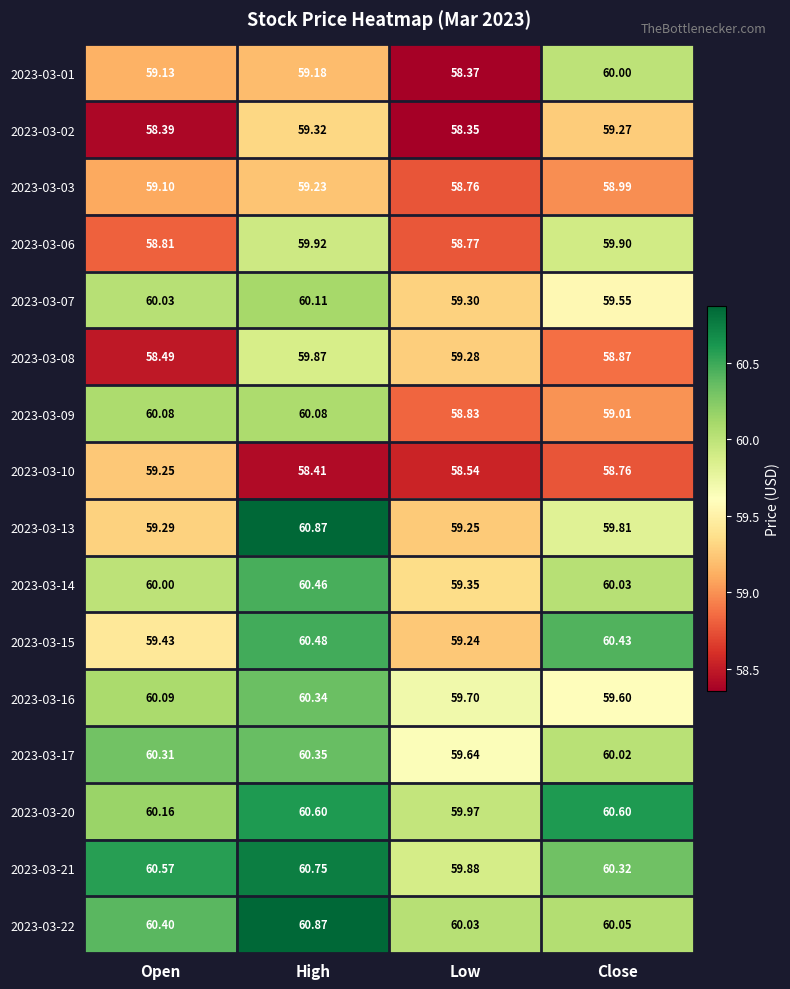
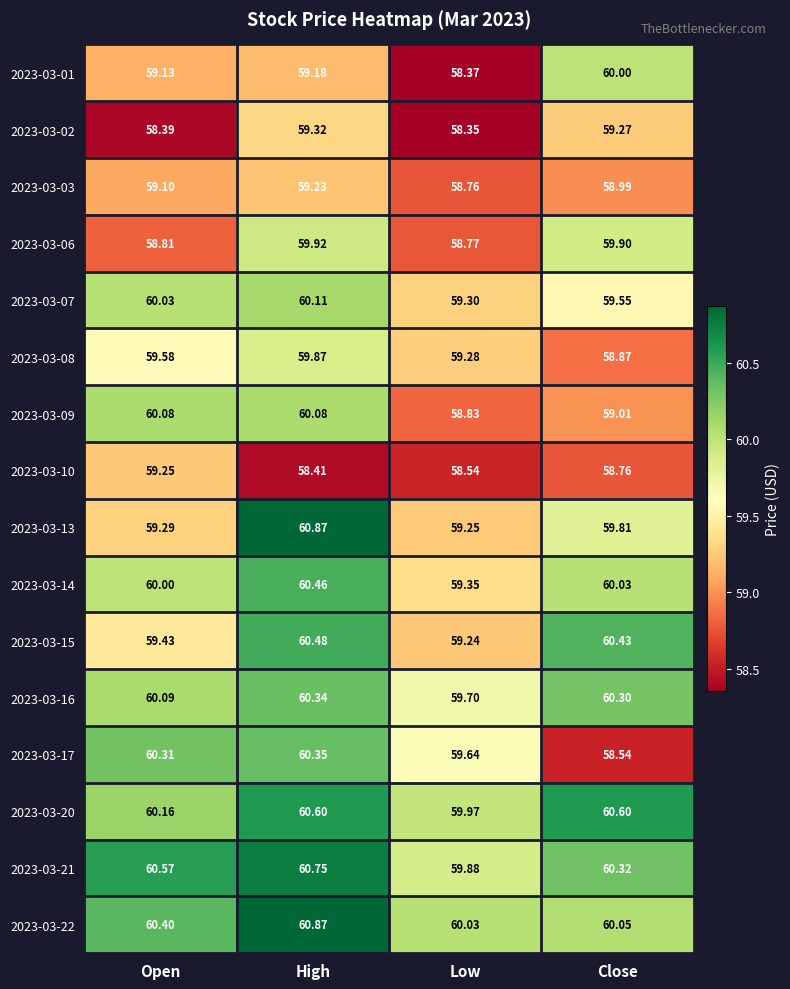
  {
    "2023-03-01": {
      "Open": 59.13,
      "High": 59.18,
      "Low": 58.37,
      "Close": 60.00
    },
    "2023-03-02": {
      "Open": 58.39,
      "High": 59.32,
      "Low": 58.35,
      "Close": 59.27
    },
    "2023-03-03": {
      "Open": 59.10,
      "High": 59.23,
      "Low": 58.76,
      "Close": 58.99
    },
    "2023-03-06": {
      "Open": 58.81,
      "High": 59.92,
      "Low": 58.77,
      "Close": 59.90
    },
    "2023-03-07": {
      "Open": 60.03,
      "High": 60.11,
      "Low": 59.30,
      "Close": 59.55
    },
    "2023-03-08": {
-     "Open": 58.49,
+     "Open": 59.58,
      "High": 59.87,
      "Low": 59.28,
      "Close": 58.87
    },
    "2023-03-09": {
      "Open": 60.08,
      "High": 60.08,
      "Low": 58.83,
      "Close": 59.01
    },
    "2023-03-10": {
      "Open": 59.25,
      "High": 58.41,
      "Low": 58.54,
      "Close": 58.76
    },
    "2023-03-13": {
      "Open": 59.29,
      "High": 60.87,
      "Low": 59.25,
      "Close": 59.81
    },
    "2023-03-14": {
      "Open": 60.00,
      "High": 60.46,
      "Low": 59.35,
      "Close": 60.03
    },
    "2023-03-15": {
      "Open": 59.43,
      "High": 60.48,
      "Low": 59.24,
      "Close": 60.43
    },
    "2023-03-16": {
      "Open": 60.09,
      "High": 60.34,
      "Low": 59.70,
-     "Close": 59.60
+     "Close": 60.30
    },
    "2023-03-17": {
      "Open": 60.31,
      "High": 60.35,
      "Low": 59.64,
-     "Close": 60.02
+     "Close": 58.54
    },
    "2023-03-20": {
      "Open": 60.16,
      "High": 60.60,
      "Low": 59.97,
      "Close": 60.60
    },
    "2023-03-21": {
      "Open": 60.57,
      "High": 60.75,
      "Low": 59.88,
      "Close": 60.32
    },
    "2023-03-22": {
      "Open": 60.40,
      "High": 60.87,
      "Low": 60.03,
      "Close": 60.05
    }
  }
